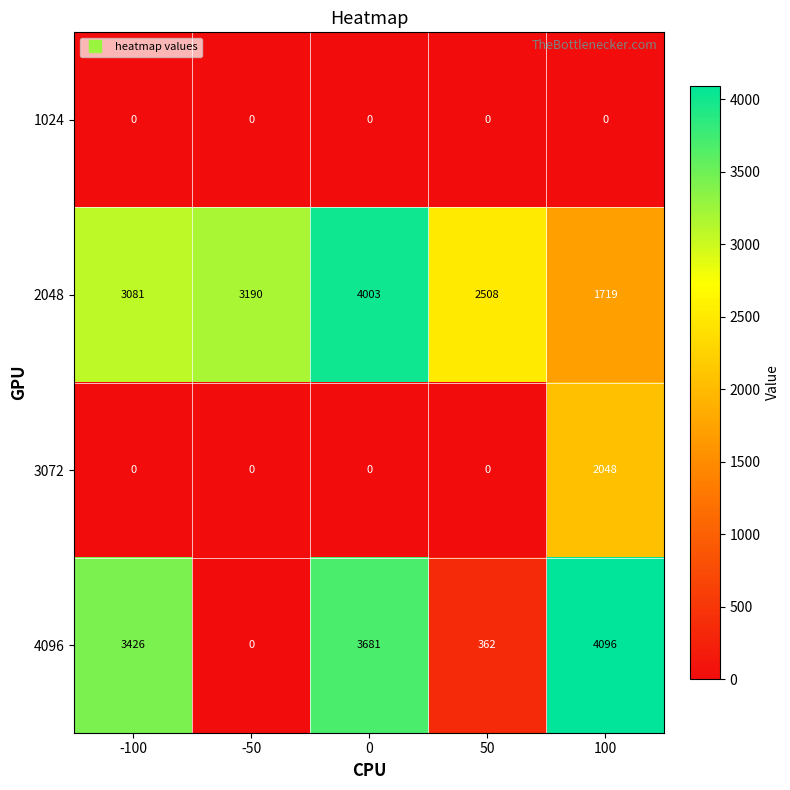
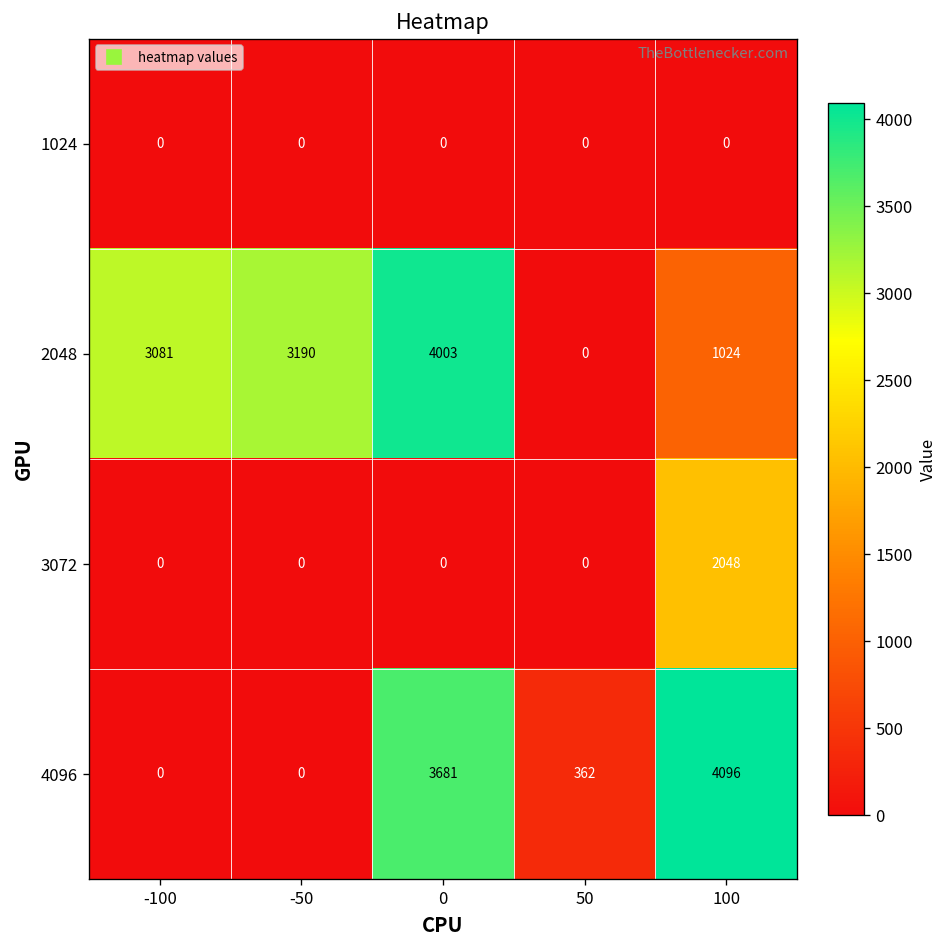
  {
    "1024": {
      "-100": 0,
      "-50": 0,
      "0": 0,
      "50": 0
    },
    "2048": {
      "-100": 3081,
      "-50": 3190,
      "0": 4003,
-     "50": 2508,
-     "100": 1719
+     "50": 0,
+     "100": 1024
    },
    "3072": {
      "-100": 0,
      "-50": 0,
      "0": 0,
      "50": 0,
      "100": 2048
    },
    "4096": {
-     "-100": 3426,
+     "-100": 0,
      "-50": 0,
      "0": 3681,
      "50": 362,
      "100": 4096
    }
  }
